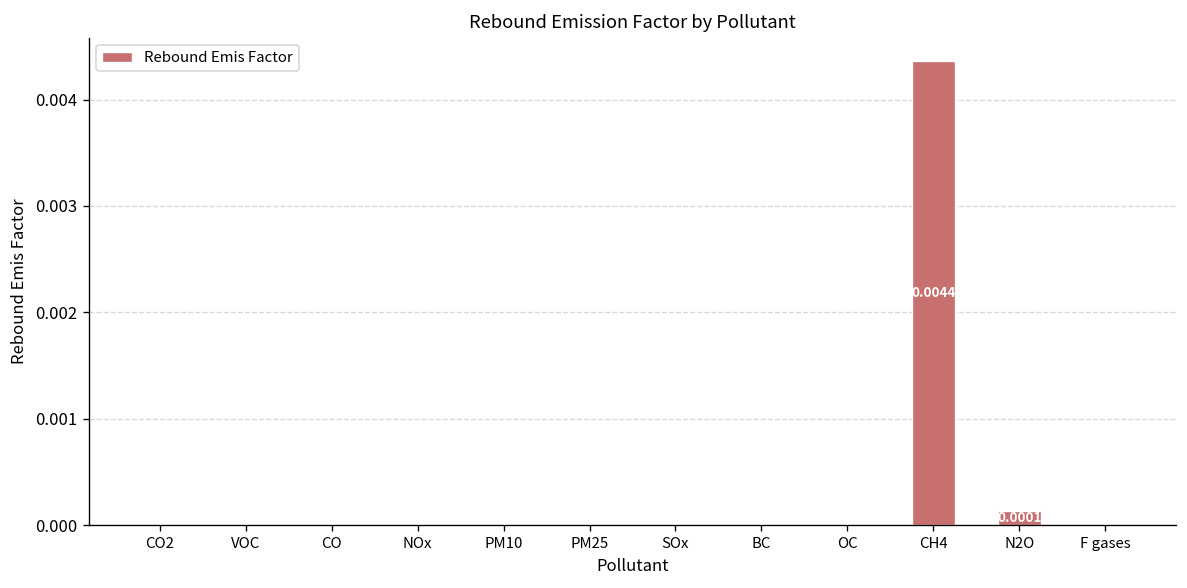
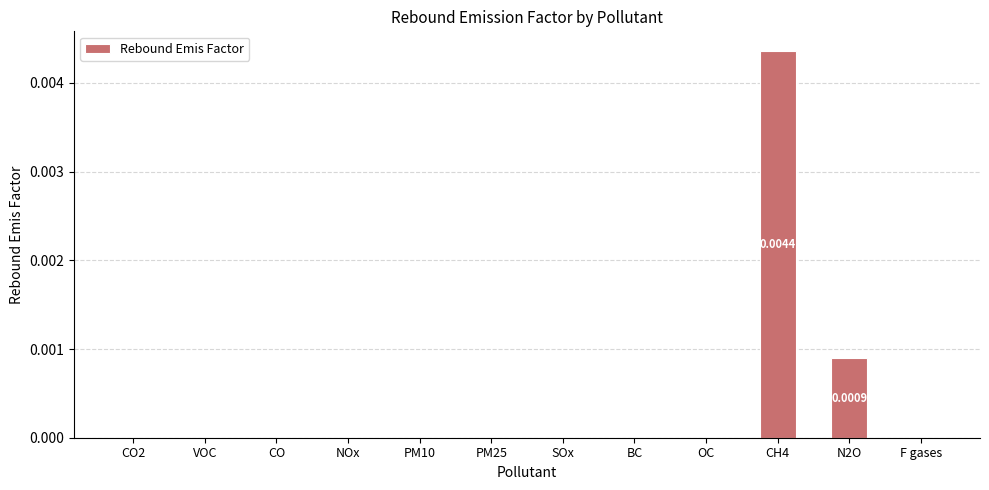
  {
    "CH4": 0.0044,
-   "N2O": 0.0001
+   "N2O": 0.0009
  }
